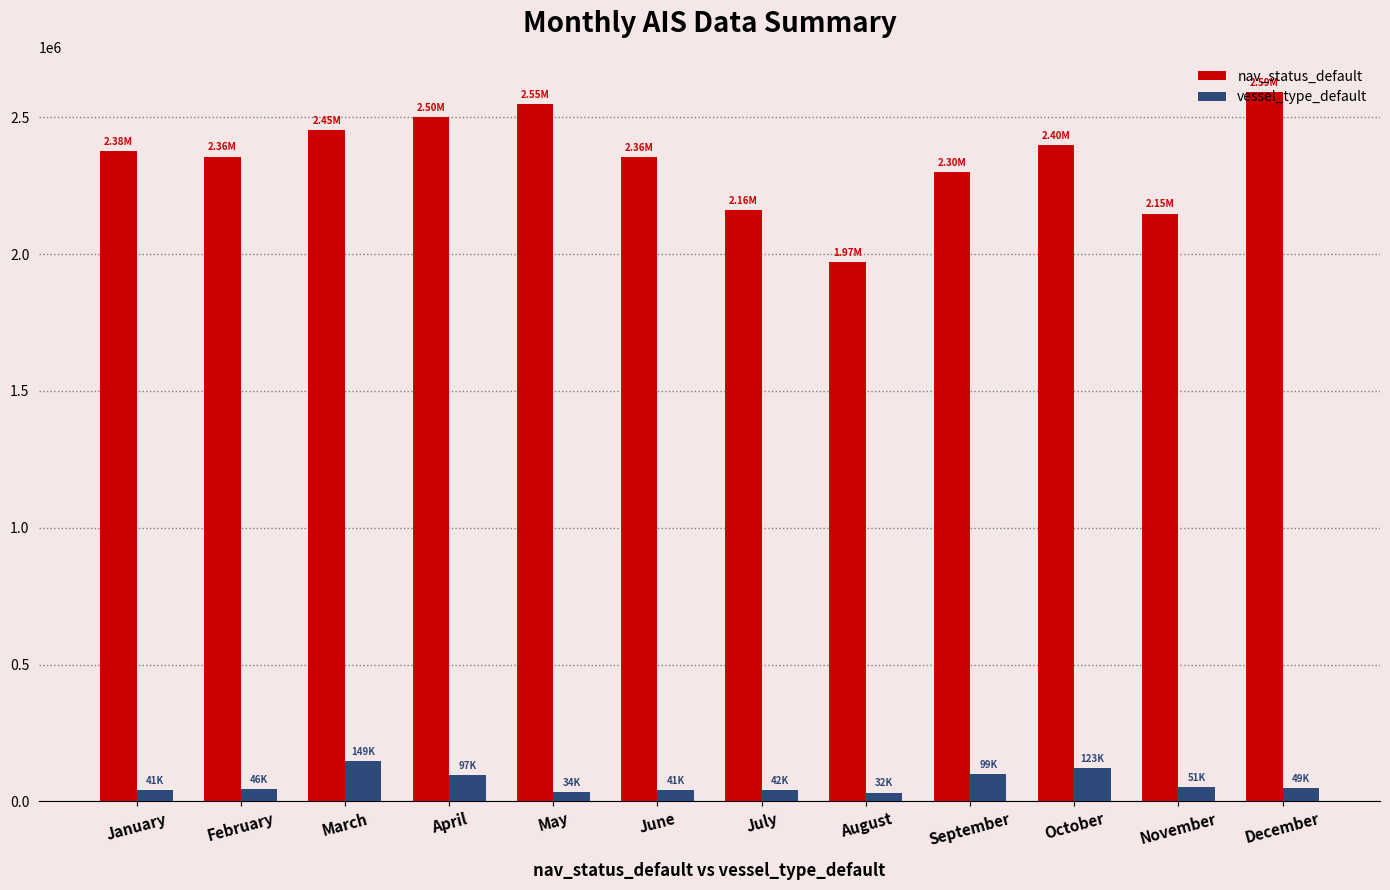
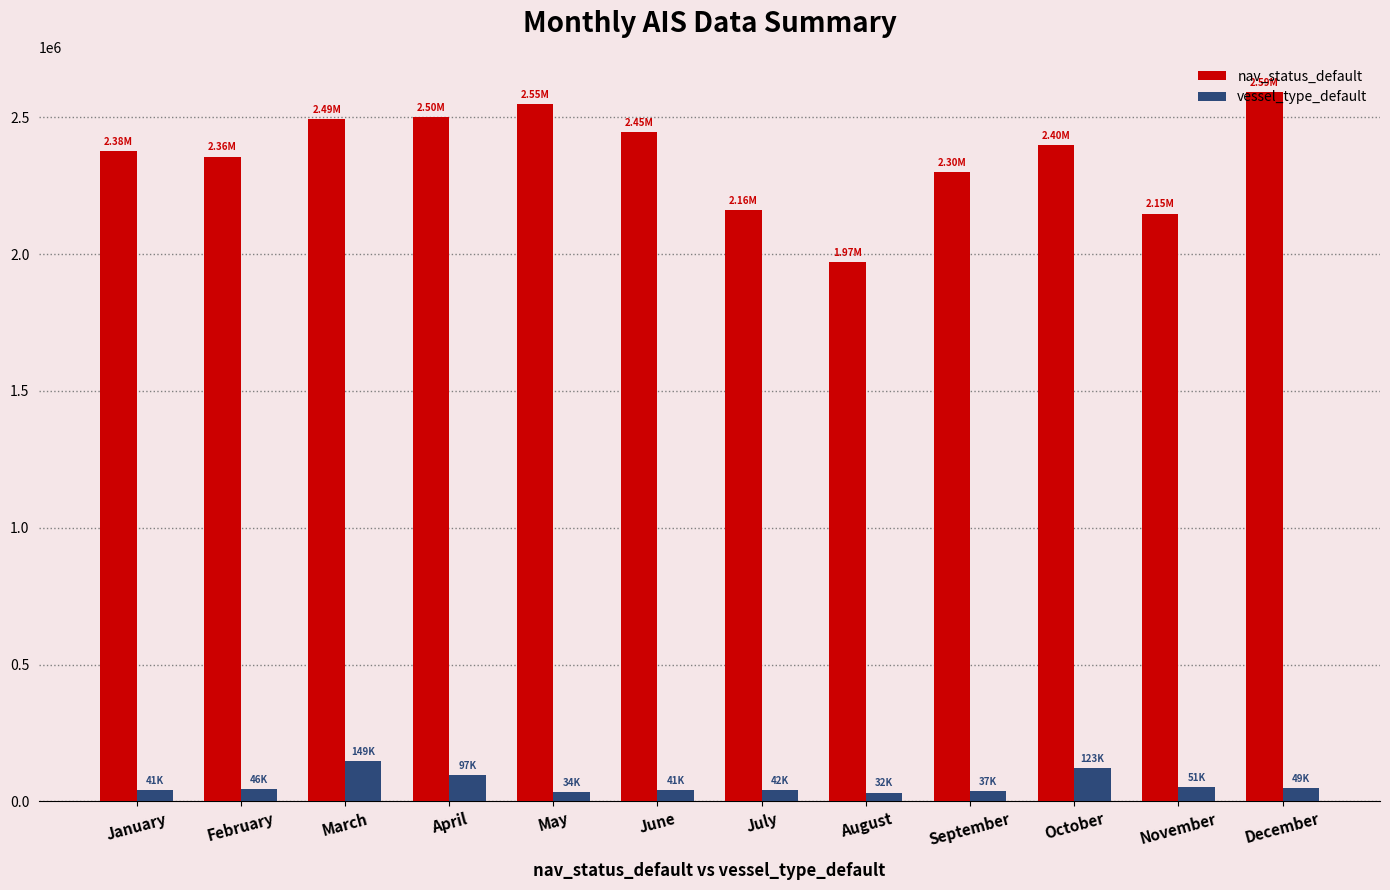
  {
    "nav_status_default": {
      "January": "2.38M",
      "February": "2.36M",
-     "March": "2.45M",
+     "March": "2.49M",
      "April": "2.50M",
      "May": "2.55M",
-     "June": "2.36M",
+     "June": "2.45M",
      "July": "2.16M",
      "August": "1.97M",
      "September": "2.30M",
      "October": "2.40M",
      "November": "2.15M",
      "December": "2.59M"
    },
    "vessel_type_default": {
      "January": "41K",
      "February": "46K",
      "March": "149K",
      "April": "97K",
      "May": "34K",
      "June": "41K",
      "July": "42K",
      "August": "32K",
-     "September": "99K",
+     "September": "37K",
      "October": "123K",
      "November": "51K",
      "December": "49K"
    }
  }
